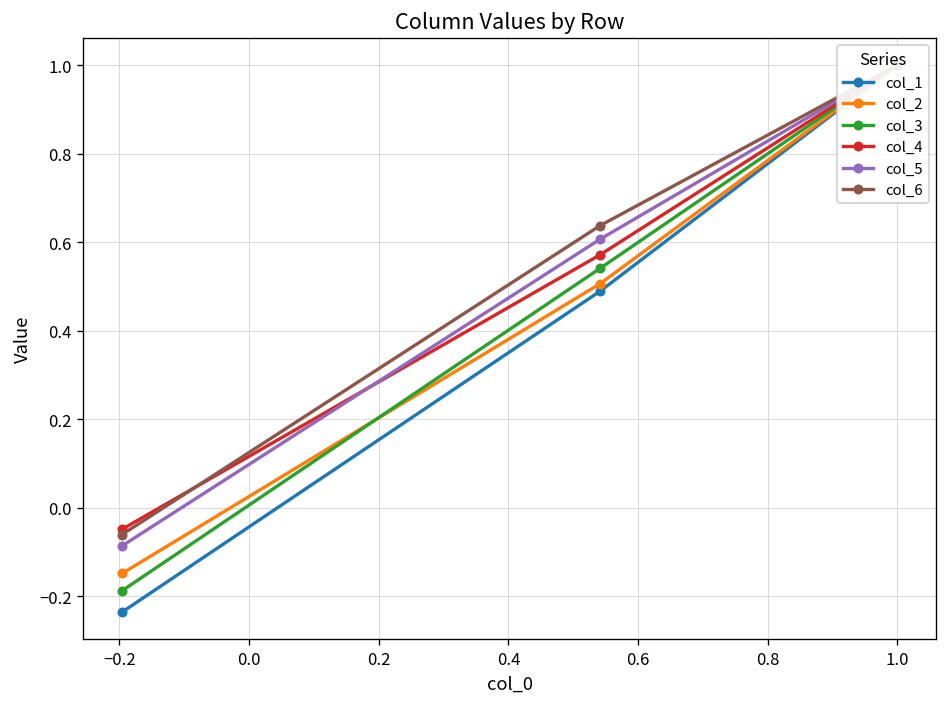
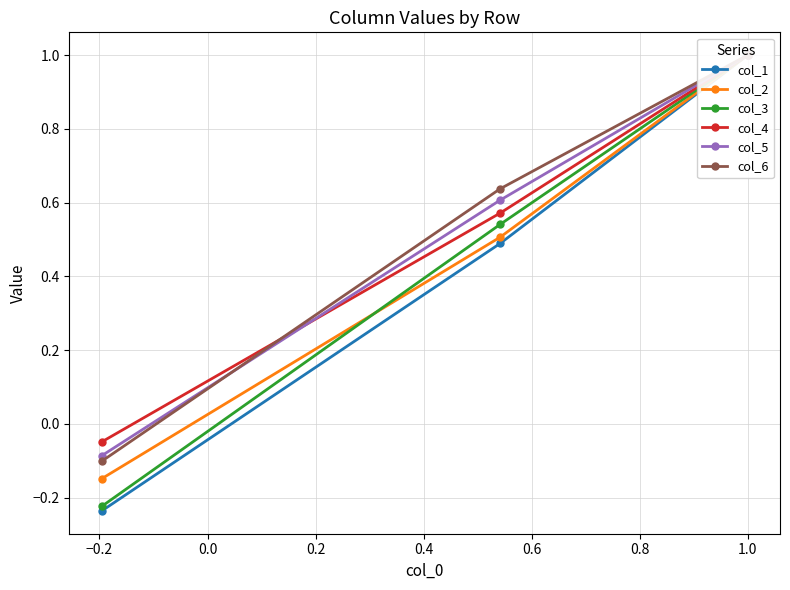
  {
    "col_1": {
      "−0.2": -0.24
    },
    "col_2": {
      "−0.2": -0.15
    },
    "col_3": {
-     "−0.2": -0.19
+     "−0.2": -0.22
    },
    "col_4": {
      "−0.2": -0.05
    },
    "col_5": {
      "−0.2": -0.09
    },
    "col_6": {
-     "−0.2": -0.06
+     "−0.2": -0.10
    }
  }
